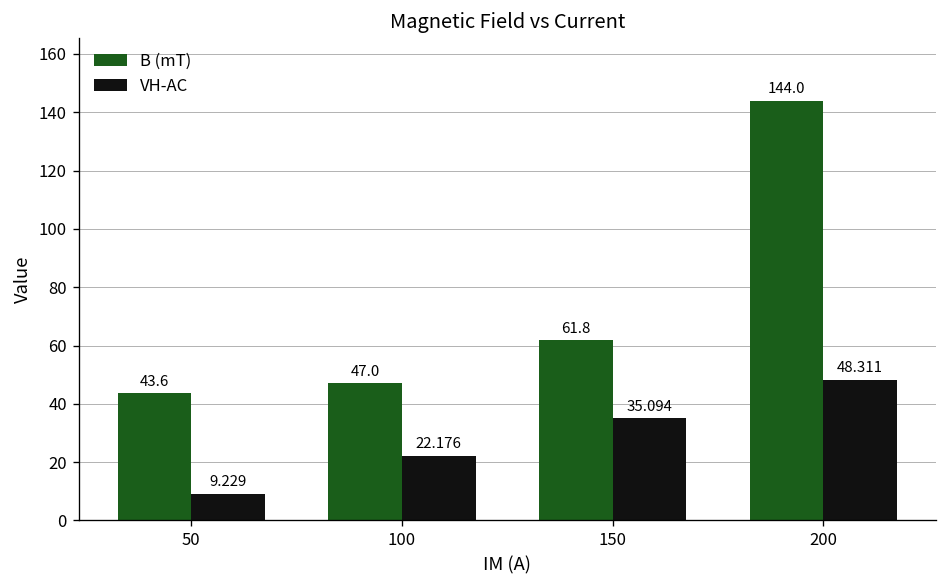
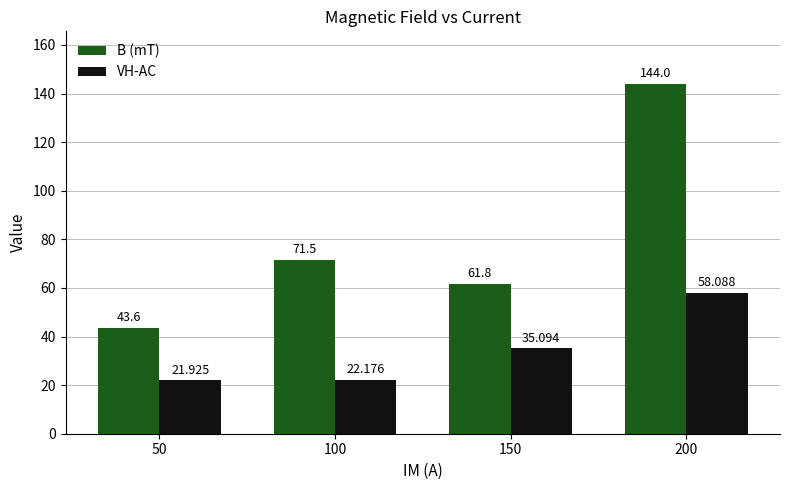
  {
    "B (mT)": {
      "50": 43.6,
-     "100": 47.0,
+     "100": 71.5,
      "150": 61.8,
      "200": 144.0
    },
    "VH-AC": {
-     "50": 9.229,
+     "50": 21.925,
      "100": 22.176,
      "150": 35.094,
-     "200": 48.311
+     "200": 58.088
    }
  }
